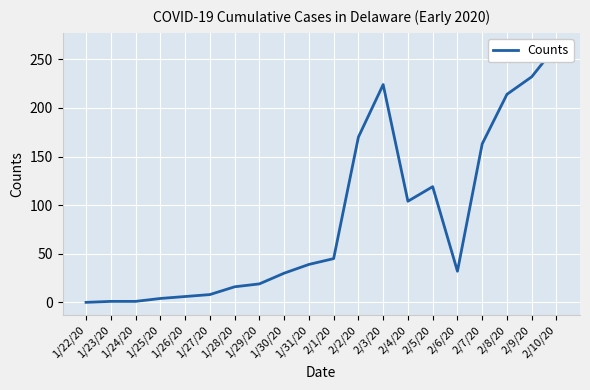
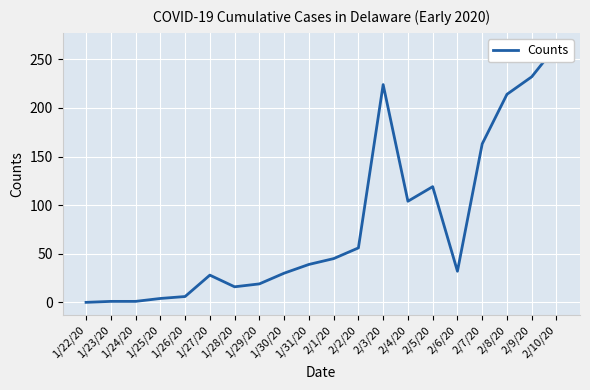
  {
    "1/22/20": 0,
    "1/23/20": 0,
    "1/24/20": 0,
    "1/25/20": 0,
    "1/26/20": 10,
-   "1/27/20": 10,
+   "1/27/20": 30,
    "1/28/20": 20,
    "1/29/20": 20,
    "1/30/20": 30,
    "1/31/20": 40,
    "2/1/20": 50,
-   "2/2/20": 170,
+   "2/2/20": 60,
    "2/3/20": 220,
    "2/4/20": 100,
    "2/5/20": 120,
    "2/6/20": 30,
    "2/7/20": 160,
    "2/8/20": 210,
    "2/9/20": 230
  }
